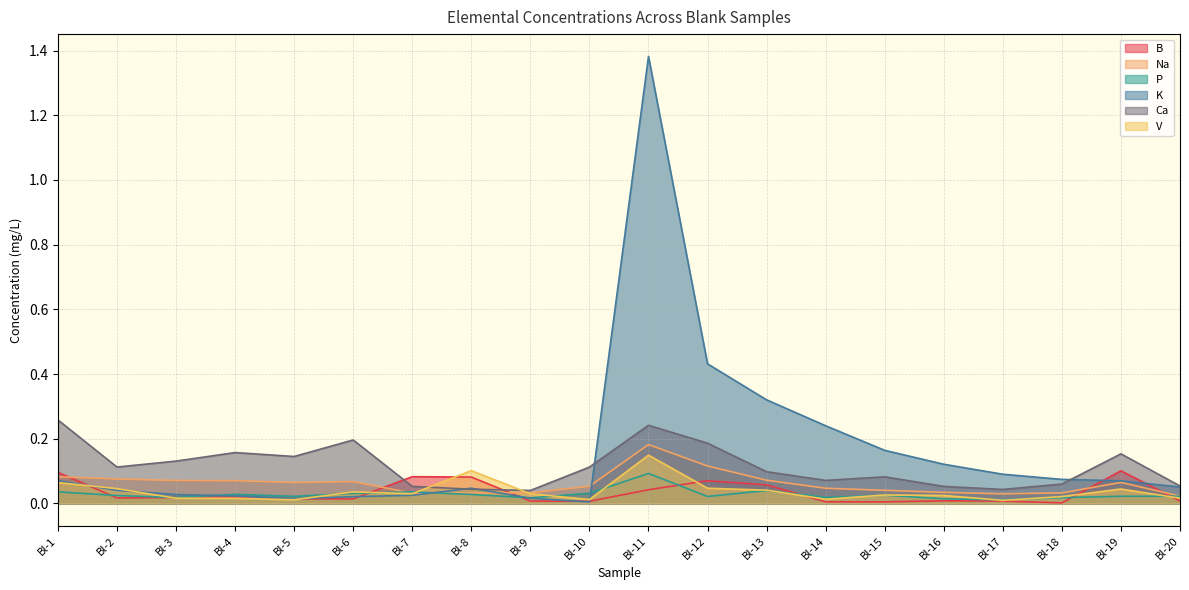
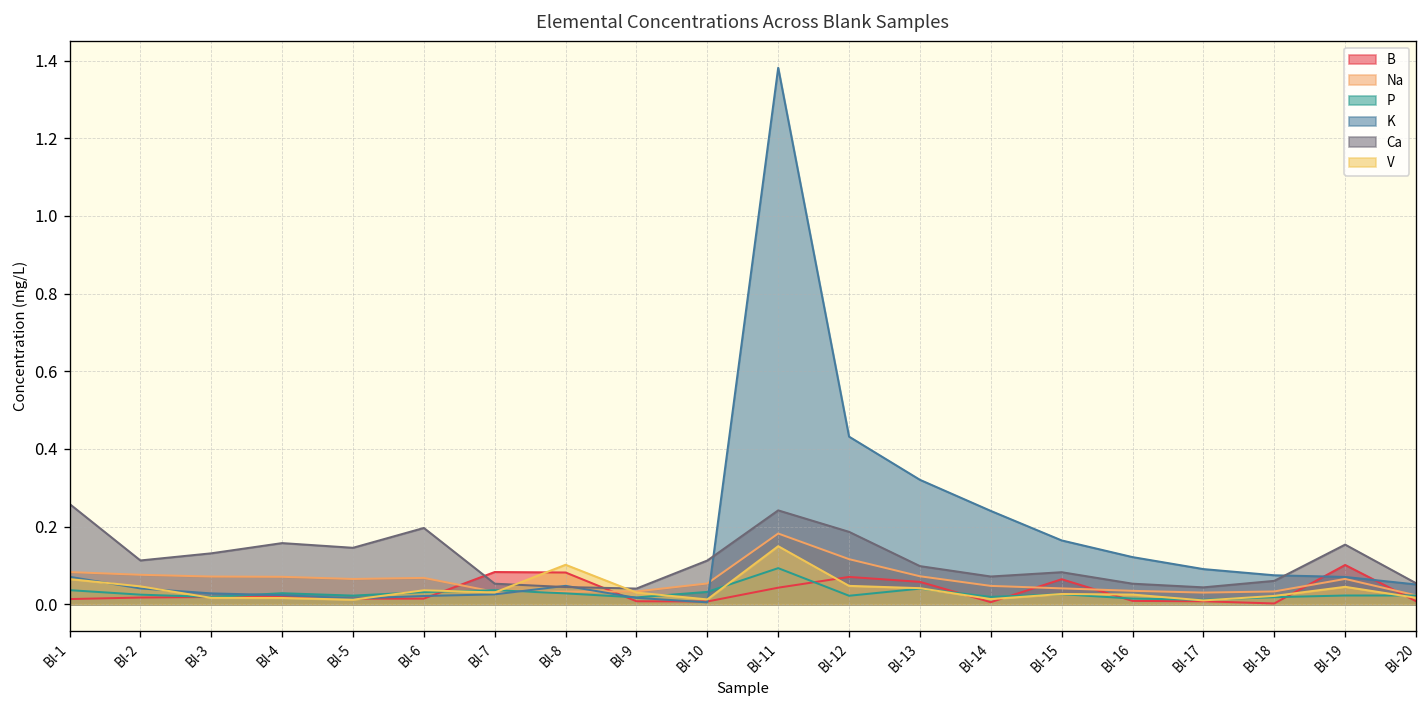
  {
    "B": {
-     "Bl-1": 0.10,
+     "Bl-1": 0.01,
      "Bl-7": 0.08,
      "Bl-8": 0.08,
      "Bl-9": 0.01,
      "Bl-11": 0.04,
      "Bl-12": 0.07,
      "Bl-13": 0.06,
      "Bl-14": 0.01,
-     "Bl-15": 0.00,
+     "Bl-15": 0.06,
      "Bl-18": 0.00,
      "Bl-19": 0.10,
      "Bl-20": 0.01
    }
  }
